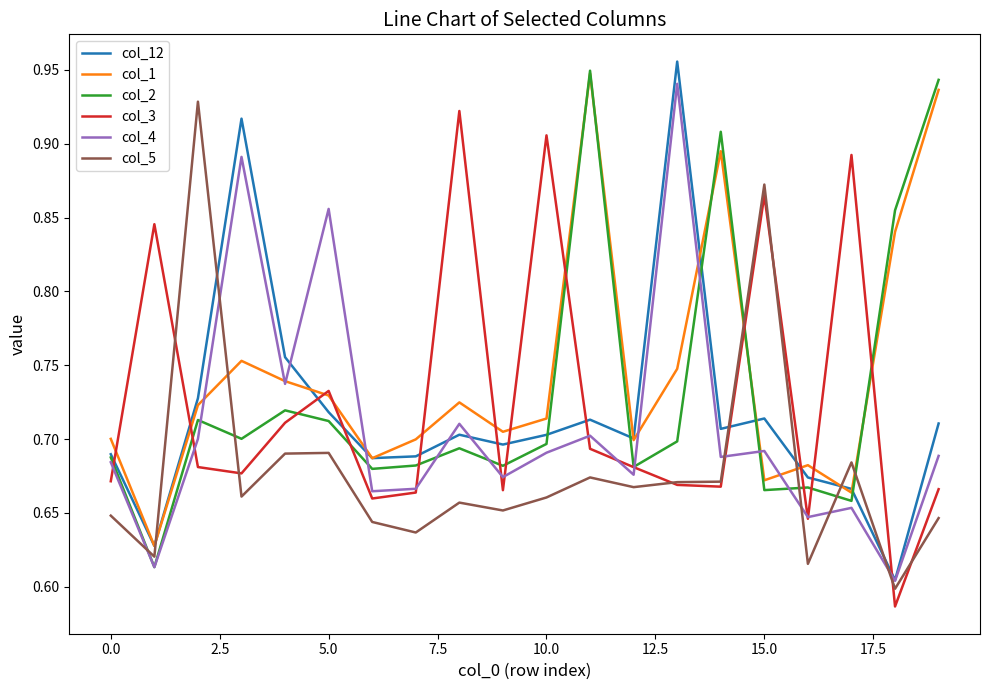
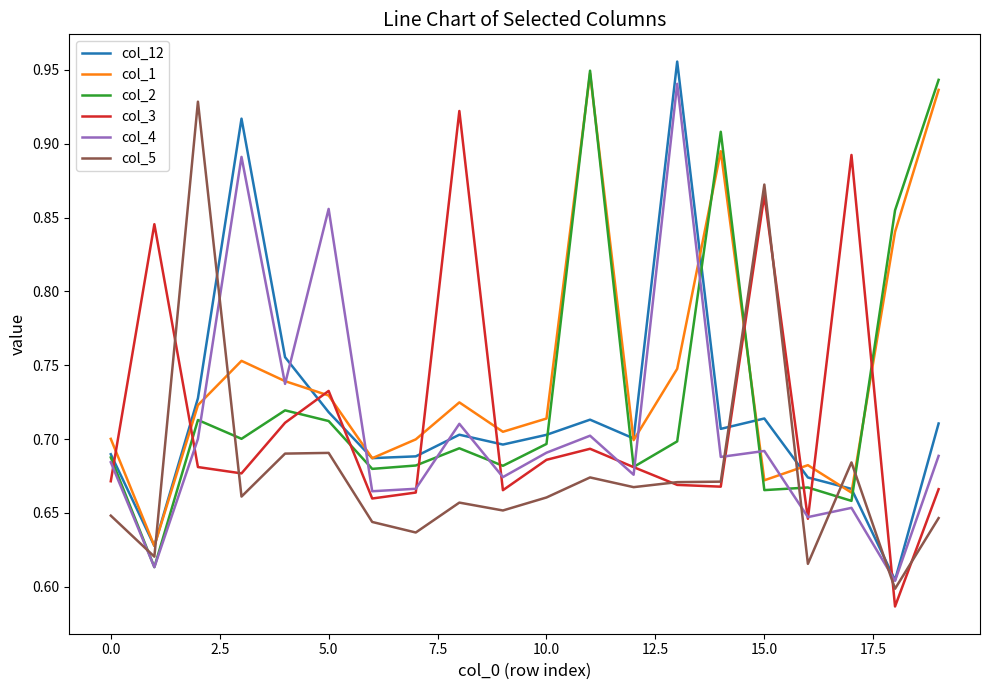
  {
    "col_12": {
      "0.0": 0.690,
      "5.0": 0.718,
      "10.0": 0.703,
      "15.0": 0.714
    },
    "col_1": {
      "0.0": 0.700,
      "5.0": 0.729,
      "10.0": 0.714,
      "15.0": 0.672
    },
    "col_2": {
      "0.0": 0.688,
      "5.0": 0.712,
      "10.0": 0.697,
      "15.0": 0.665
    },
    "col_3": {
      "0.0": 0.671,
      "5.0": 0.733,
-     "10.0": 0.906,
+     "10.0": 0.686,
      "15.0": 0.865
    },
    "col_4": {
      "0.0": 0.684,
      "5.0": 0.856,
      "10.0": 0.691,
      "15.0": 0.692
    },
    "col_5": {
      "0.0": 0.648,
      "5.0": 0.691,
      "10.0": 0.660,
      "15.0": 0.872
    }
  }
